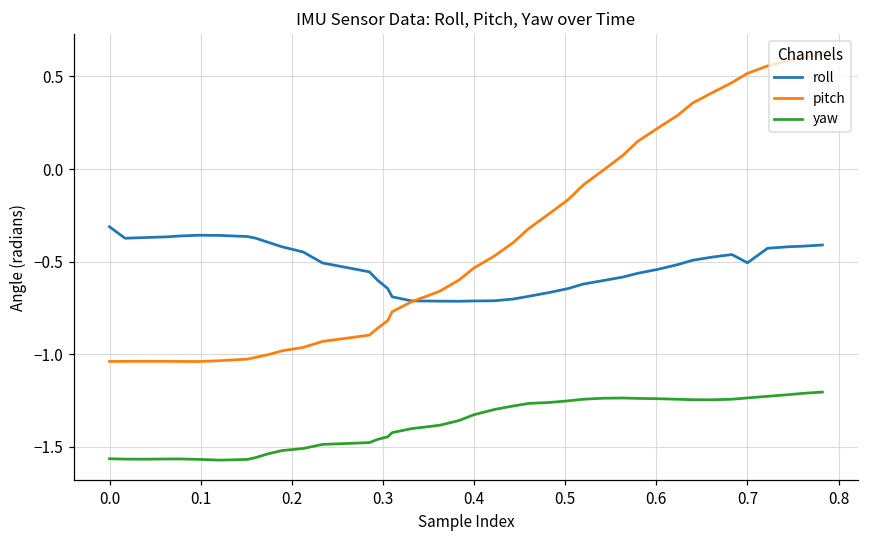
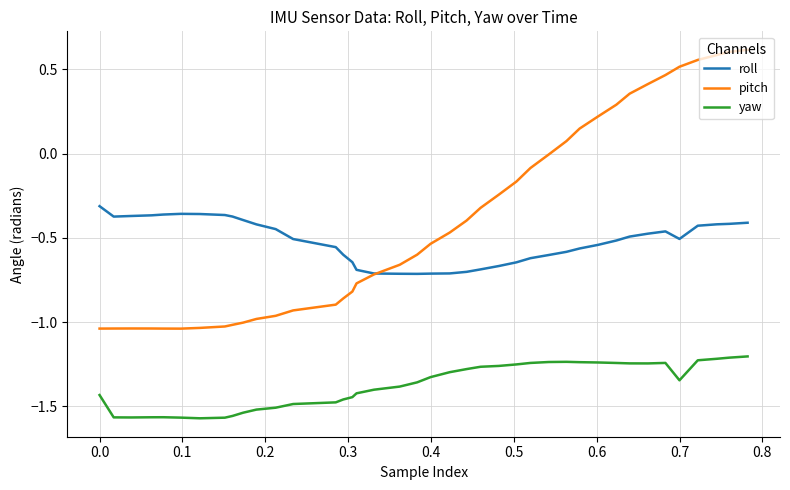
  {
    "roll": {
      "0.0": -0.31,
      "0.7": -0.51
    },
    "pitch": {
      "0.0": -1.04,
      "0.7": 0.52
    },
    "yaw": {
-     "0.0": -1.56,
-     "0.7": -1.24
+     "0.0": -1.43,
+     "0.7": -1.35
    }
  }
